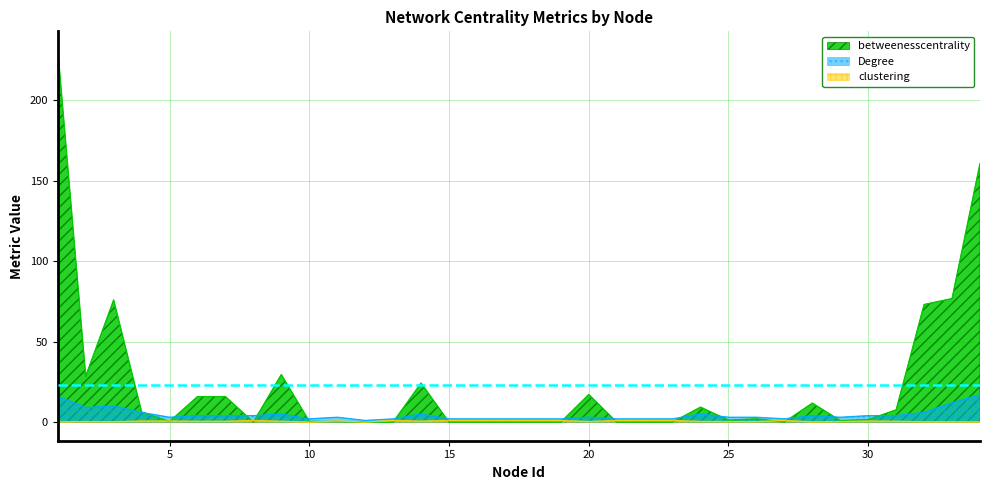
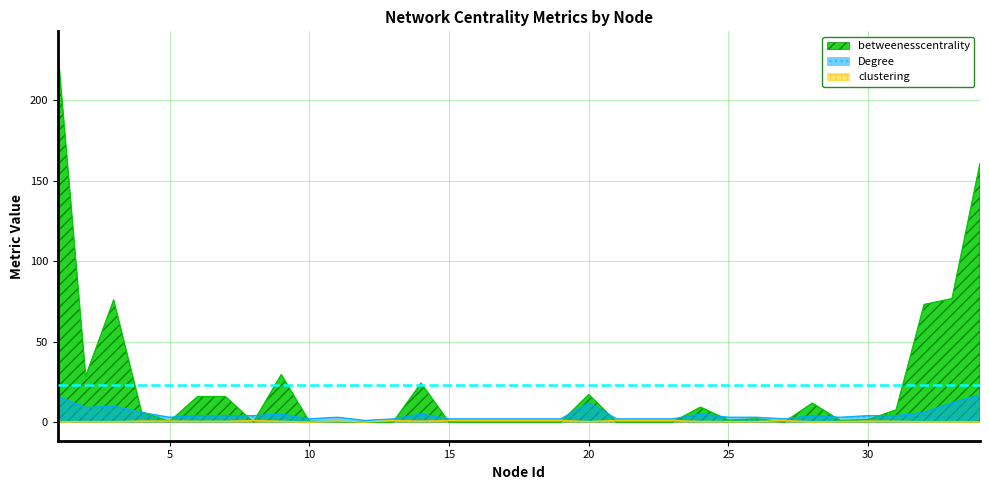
  {
    "betweenesscentrality": {
      "20": 17
    },
    "Degree": {
      "5": 3,
-     "20": 3,
+     "20": 12,
      "25": 3,
      "30": 4
    },
    "clustering": {
      "20": 0
    }
  }
